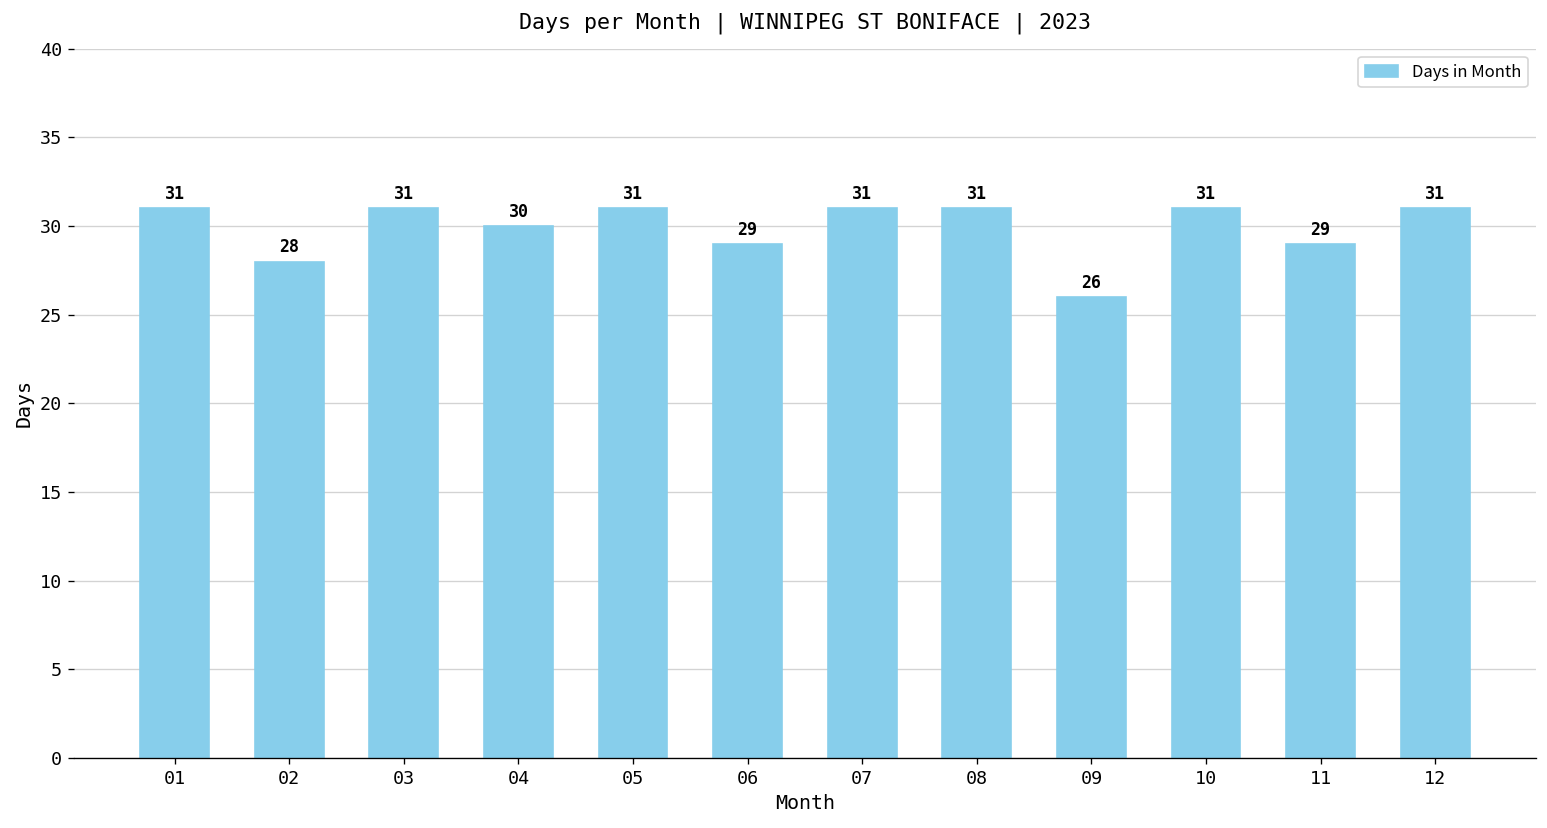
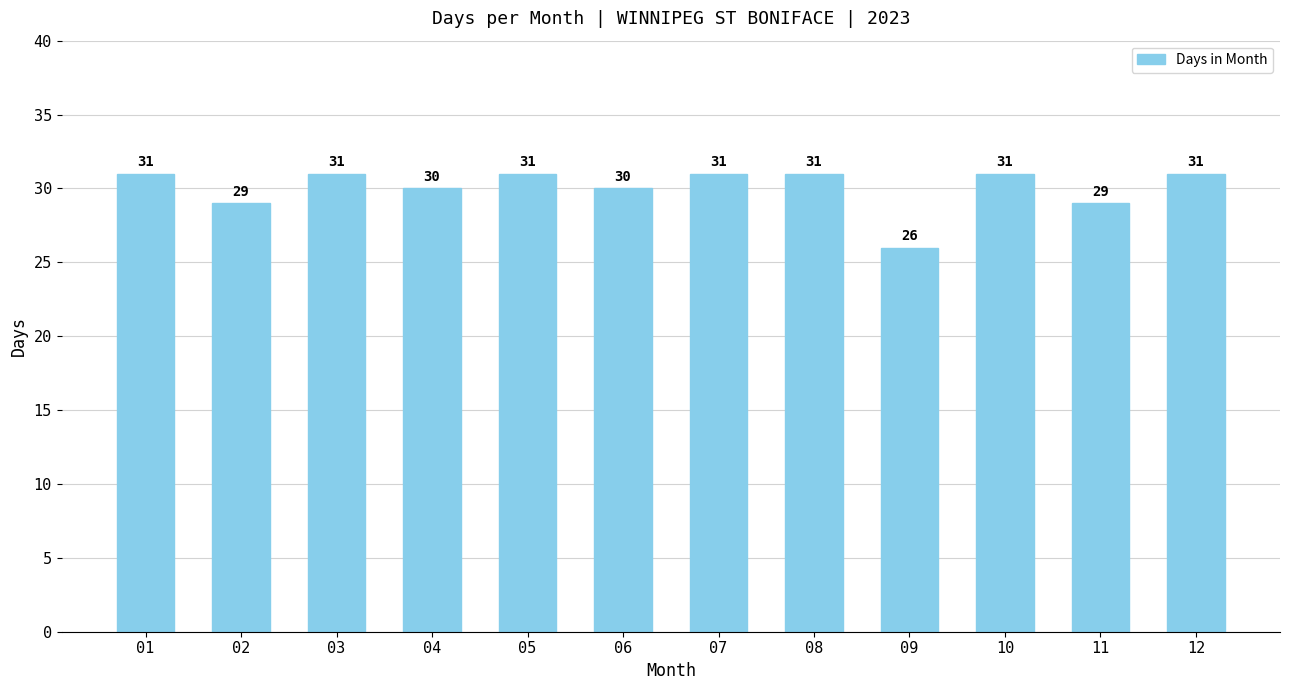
  {
    "01": 31,
-   "02": 28,
+   "02": 29,
    "03": 31,
    "04": 30,
    "05": 31,
-   "06": 29,
+   "06": 30,
    "07": 31,
    "08": 31,
    "09": 26,
    "10": 31,
    "11": 29,
    "12": 31
  }
